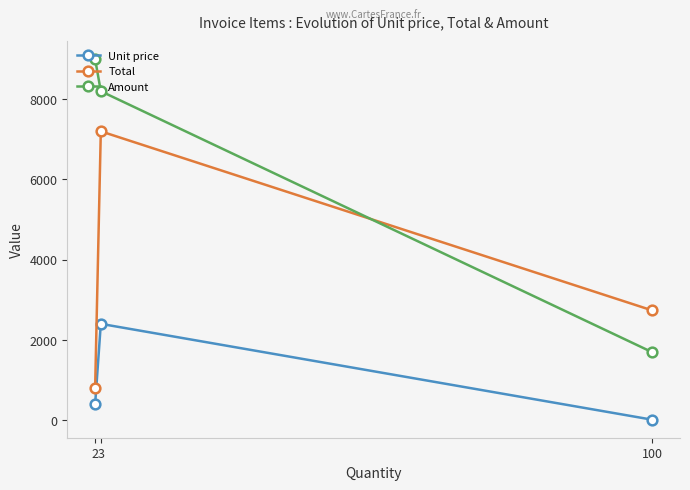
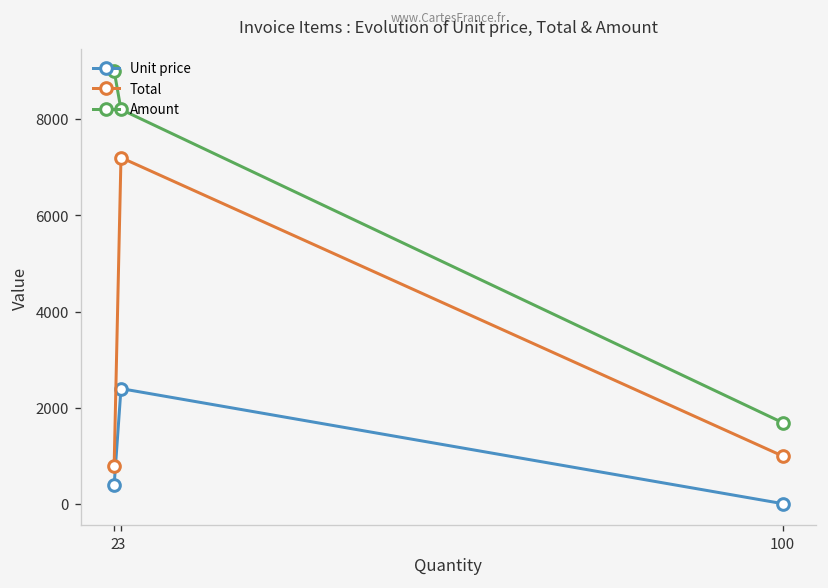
  {
    "Unit price": {
      "100": 0
    },
    "Total": {
-     "100": 2700
+     "100": 1000
    },
    "Amount": {
      "100": 1700
    }
  }
